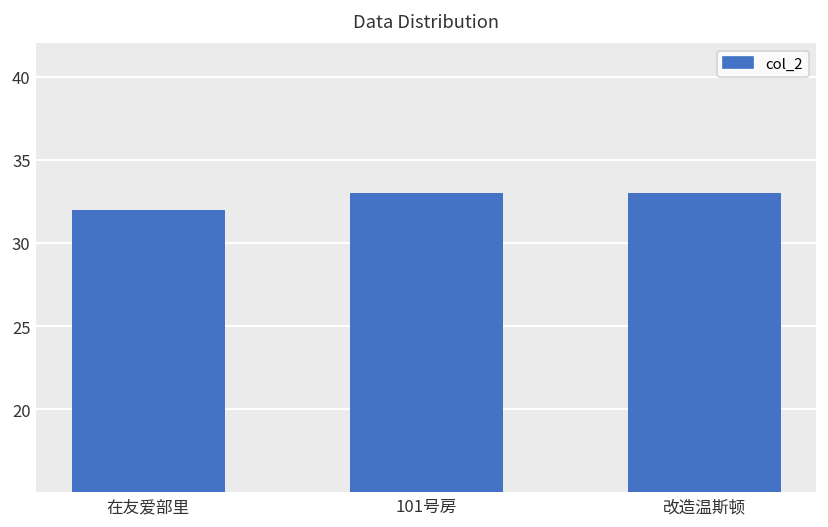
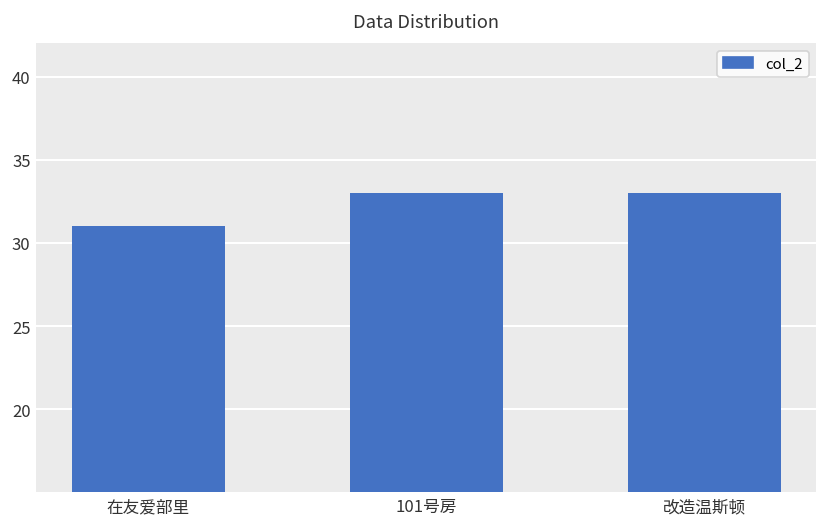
  {
-   "在友爱部里": 32,
+   "在友爱部里": 31,
    "101号房": 33,
    "改造温斯顿": 33
  }
